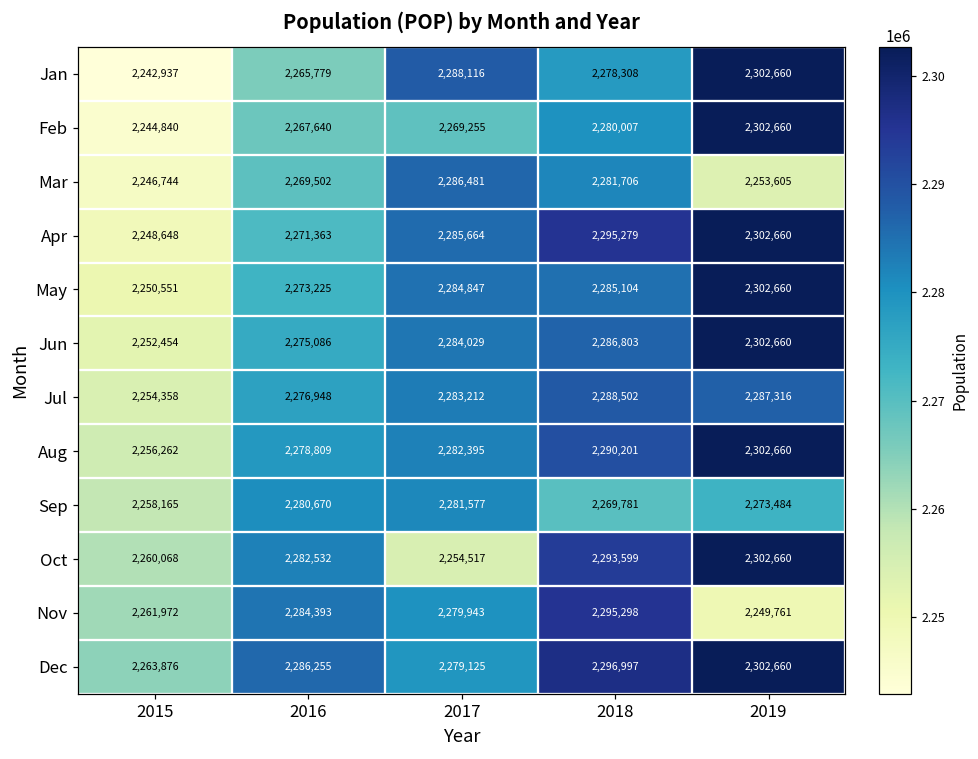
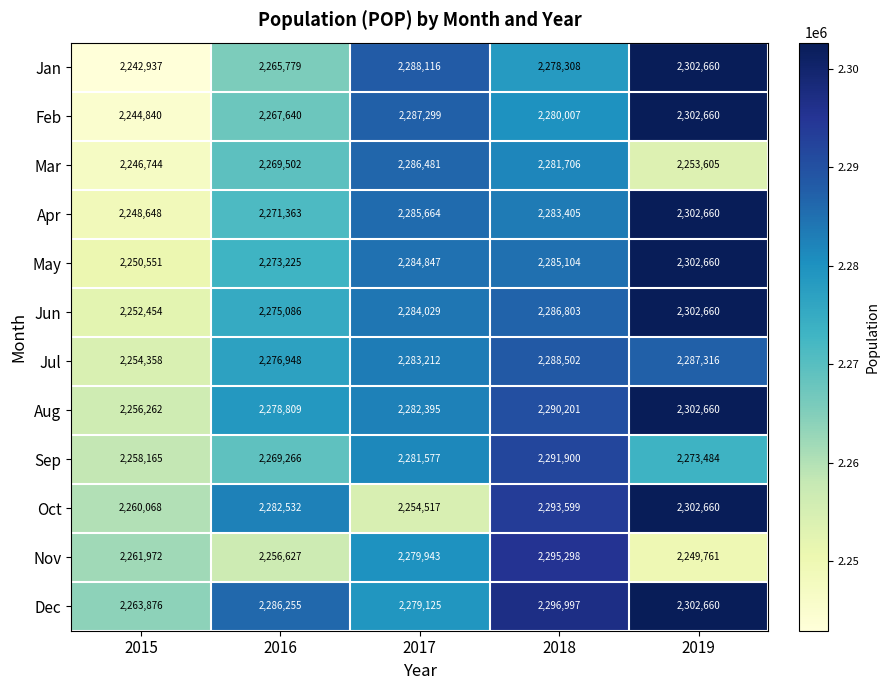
  {
    "Jan": {
      "2015": "2,242,937",
      "2016": "2,265,779",
      "2017": "2,288,116",
      "2018": "2,278,308",
      "2019": "2,302,660"
    },
    "Feb": {
      "2015": "2,244,840",
      "2016": "2,267,640",
-     "2017": "2,269,255",
+     "2017": "2,287,299",
      "2018": "2,280,007",
      "2019": "2,302,660"
    },
    "Mar": {
      "2015": "2,246,744",
      "2016": "2,269,502",
      "2017": "2,286,481",
      "2018": "2,281,706",
      "2019": "2,253,605"
    },
    "Apr": {
      "2015": "2,248,648",
      "2016": "2,271,363",
      "2017": "2,285,664",
-     "2018": "2,295,279",
+     "2018": "2,283,405",
      "2019": "2,302,660"
    },
    "May": {
      "2015": "2,250,551",
      "2016": "2,273,225",
      "2017": "2,284,847",
      "2018": "2,285,104",
      "2019": "2,302,660"
    },
    "Jun": {
      "2015": "2,252,454",
      "2016": "2,275,086",
      "2017": "2,284,029",
      "2018": "2,286,803",
      "2019": "2,302,660"
    },
    "Jul": {
      "2015": "2,254,358",
      "2016": "2,276,948",
      "2017": "2,283,212",
      "2018": "2,288,502",
      "2019": "2,287,316"
    },
    "Aug": {
      "2015": "2,256,262",
      "2016": "2,278,809",
      "2017": "2,282,395",
      "2018": "2,290,201",
      "2019": "2,302,660"
    },
    "Sep": {
      "2015": "2,258,165",
-     "2016": "2,280,670",
+     "2016": "2,269,266",
      "2017": "2,281,577",
-     "2018": "2,269,781",
+     "2018": "2,291,900",
      "2019": "2,273,484"
    },
    "Oct": {
      "2015": "2,260,068",
      "2016": "2,282,532",
      "2017": "2,254,517",
      "2018": "2,293,599",
      "2019": "2,302,660"
    },
    "Nov": {
      "2015": "2,261,972",
-     "2016": "2,284,393",
+     "2016": "2,256,627",
      "2017": "2,279,943",
      "2018": "2,295,298",
      "2019": "2,249,761"
    },
    "Dec": {
      "2015": "2,263,876",
      "2016": "2,286,255",
      "2017": "2,279,125",
      "2018": "2,296,997",
      "2019": "2,302,660"
    }
  }
